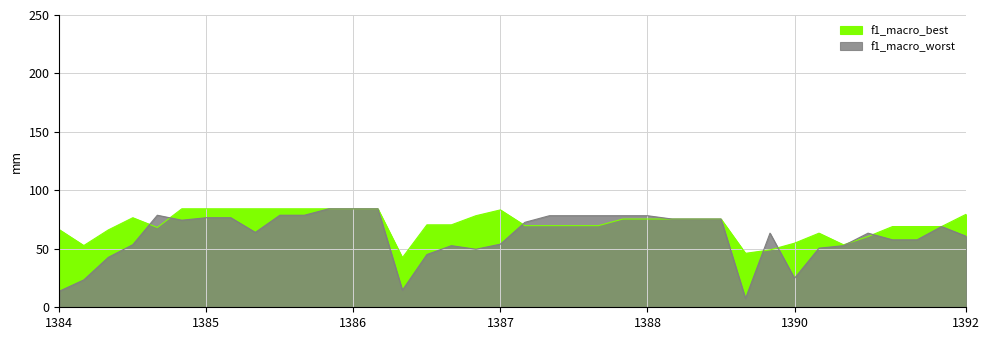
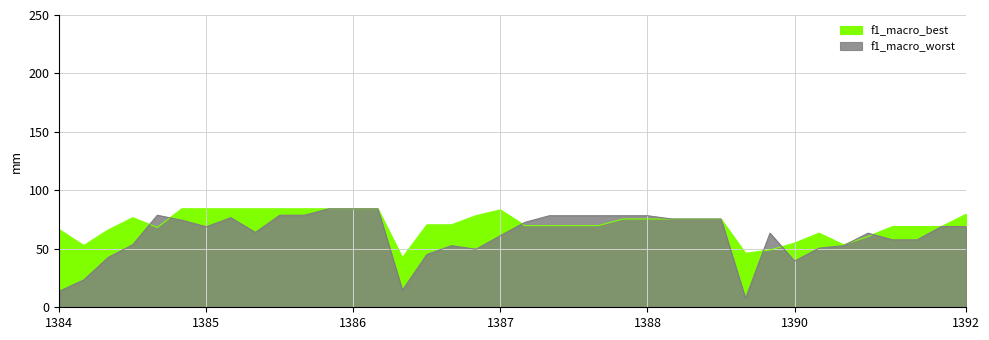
  {
    "f1_macro_best": {
      "1384": 66,
      "1385": 84,
      "1387": 83,
      "1388": 76,
      "1390": 55,
      "1392": 80
    },
    "f1_macro_worst": {
      "1384": 14,
-     "1385": 77,
-     "1387": 54,
+     "1385": 69,
+     "1387": 61,
      "1388": 78,
-     "1390": 25,
-     "1392": 61
+     "1390": 39,
+     "1392": 69
    }
  }
